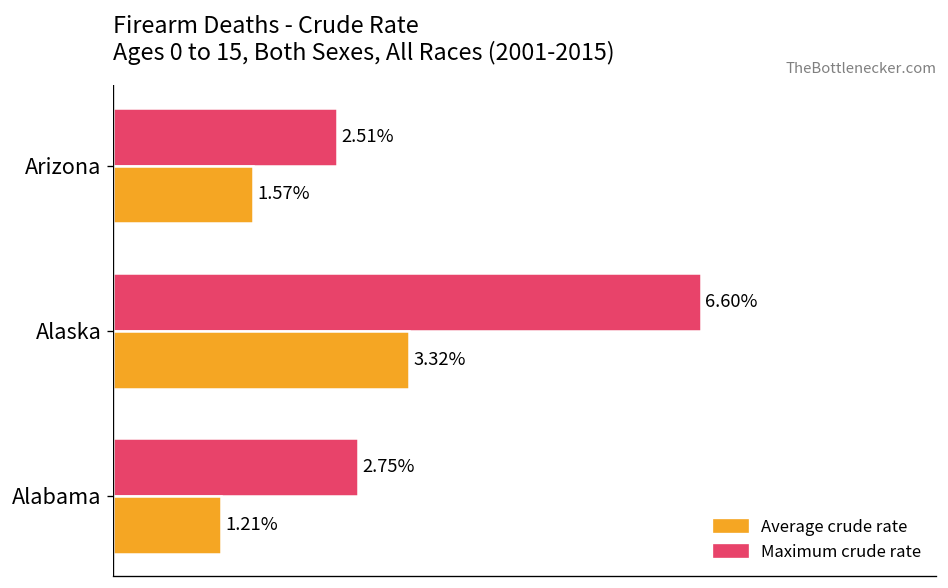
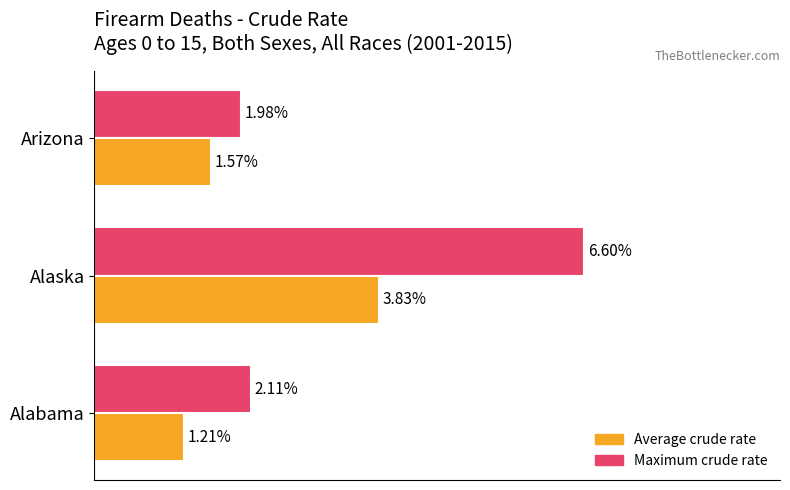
  {
    "Maximum crude rate": {
-     "Arizona": "2.51%",
+     "Arizona": "1.98%",
      "Alaska": "6.60%",
-     "Alabama": "2.75%"
+     "Alabama": "2.11%"
    },
    "Average crude rate": {
      "Arizona": "1.57%",
-     "Alaska": "3.32%",
+     "Alaska": "3.83%",
      "Alabama": "1.21%"
    }
  }
